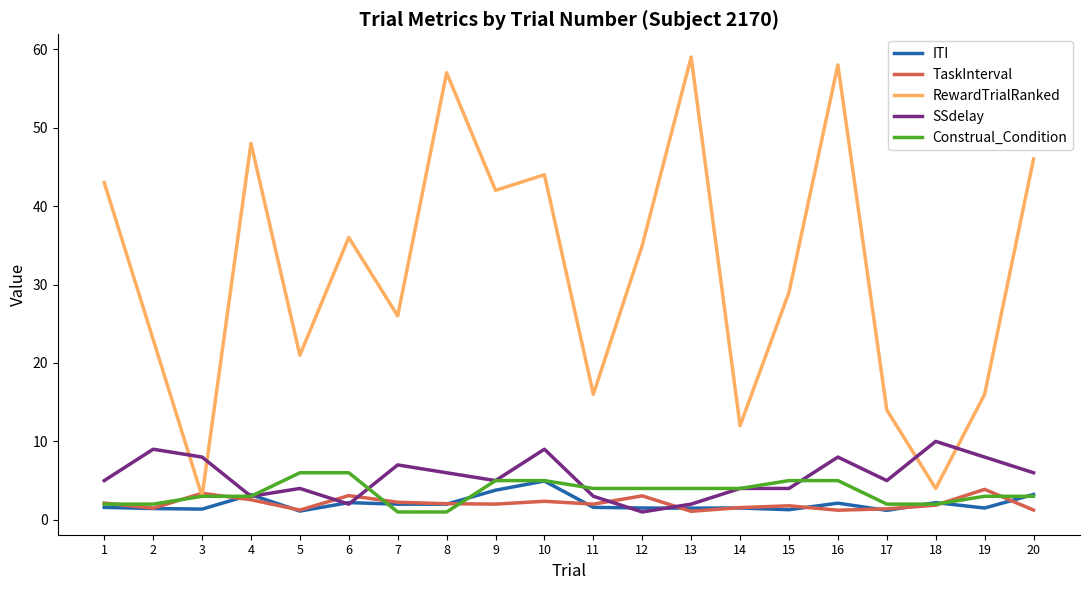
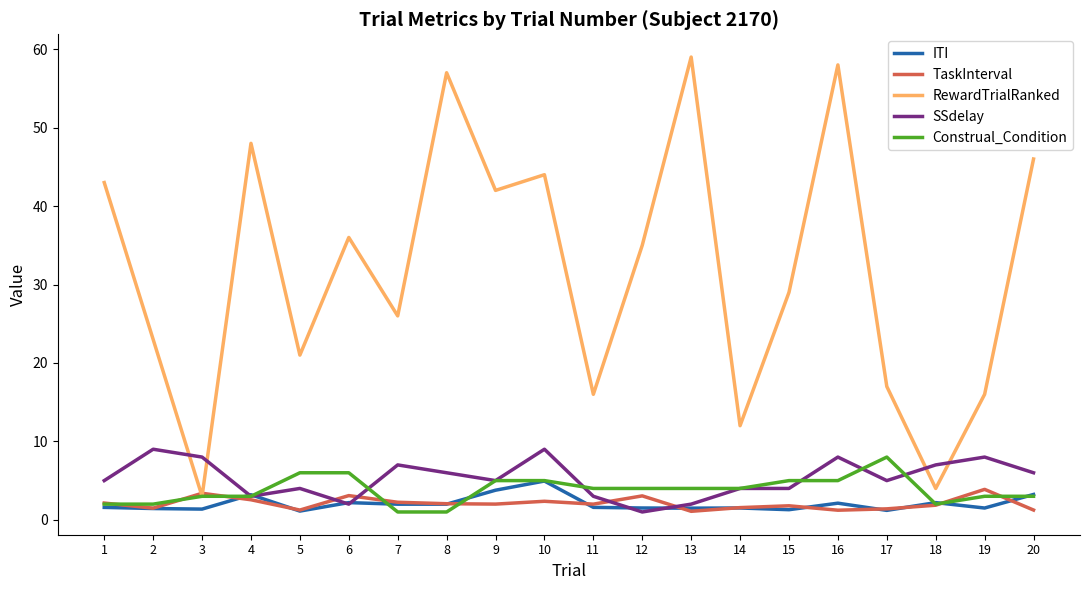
  {
    "ITI": {
      "1": 2,
      "3": 1,
      "9": 4,
      "11": 2,
      "12": 2,
      "13": 1,
      "15": 1,
      "16": 2,
      "19": 2
    },
    "TaskInterval": {
      "3": 3,
      "4": 3,
      "6": 3,
      "9": 2,
      "10": 2,
      "11": 2,
      "12": 3,
      "13": 1,
      "15": 2,
      "16": 1,
      "19": 4,
      "20": 1
    },
    "RewardTrialRanked": {
      "1": 43,
      "2": 23,
      "4": 48,
      "5": 21,
      "6": 36,
      "7": 26,
      "8": 57,
      "9": 42,
      "10": 44,
      "11": 16,
      "12": 35,
      "13": 59,
      "14": 12,
      "15": 29,
      "16": 58,
-     "17": 14,
+     "17": 17,
      "18": 4,
      "19": 16,
      "20": 46
    },
    "SSdelay": {
      "1": 5,
      "2": 9,
      "3": 8,
      "5": 4,
      "7": 7,
      "8": 6,
      "10": 9,
      "11": 3,
      "12": 1,
      "13": 2,
      "15": 4,
      "16": 8,
      "17": 5,
-     "18": 10,
+     "18": 7,
      "19": 8,
      "20": 6
    },
    "Construal_Condition": {
      "2": 2,
      "5": 6,
      "6": 6,
      "7": 1,
      "8": 1,
      "11": 4,
      "12": 4,
      "13": 4,
      "15": 5,
      "16": 5,
-     "17": 2,
+     "17": 8,
      "19": 3
    }
  }
